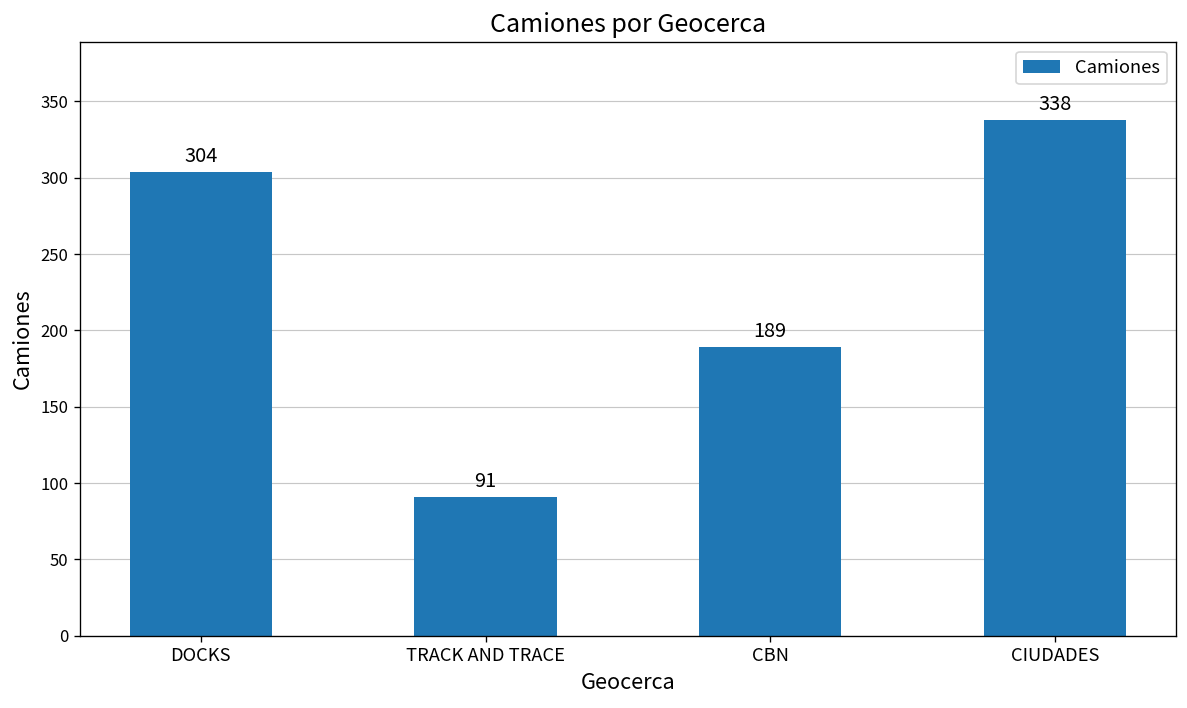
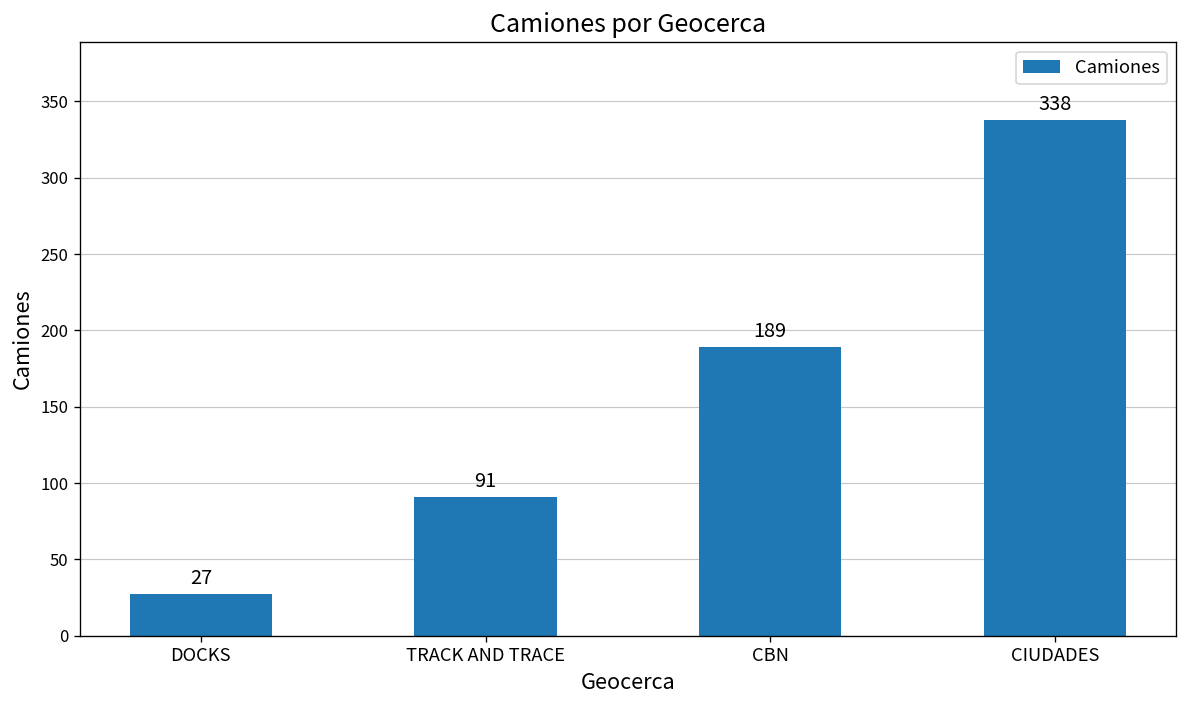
  {
-   "DOCKS": 304,
+   "DOCKS": 27,
    "TRACK AND TRACE": 91,
    "CBN": 189,
    "CIUDADES": 338
  }
